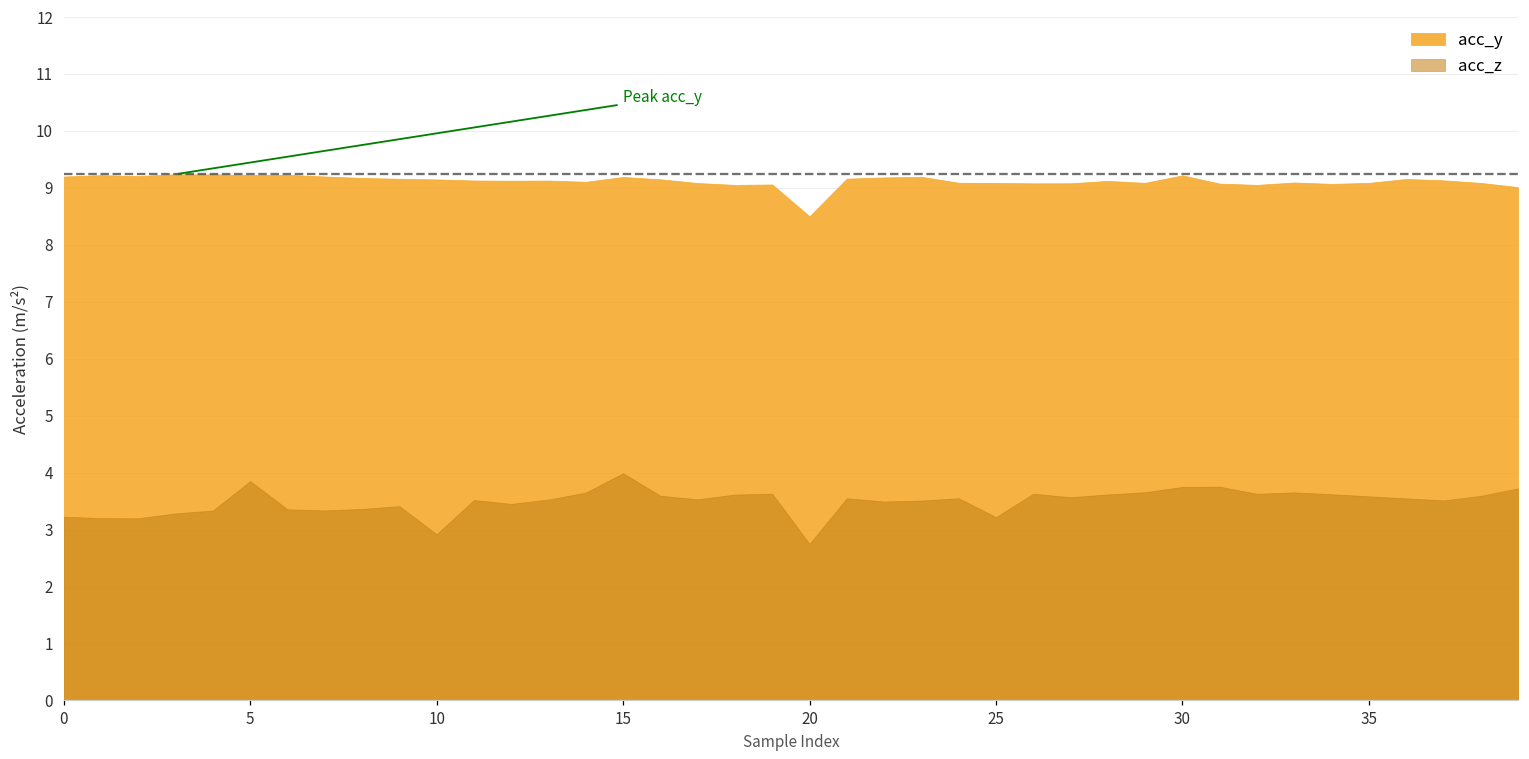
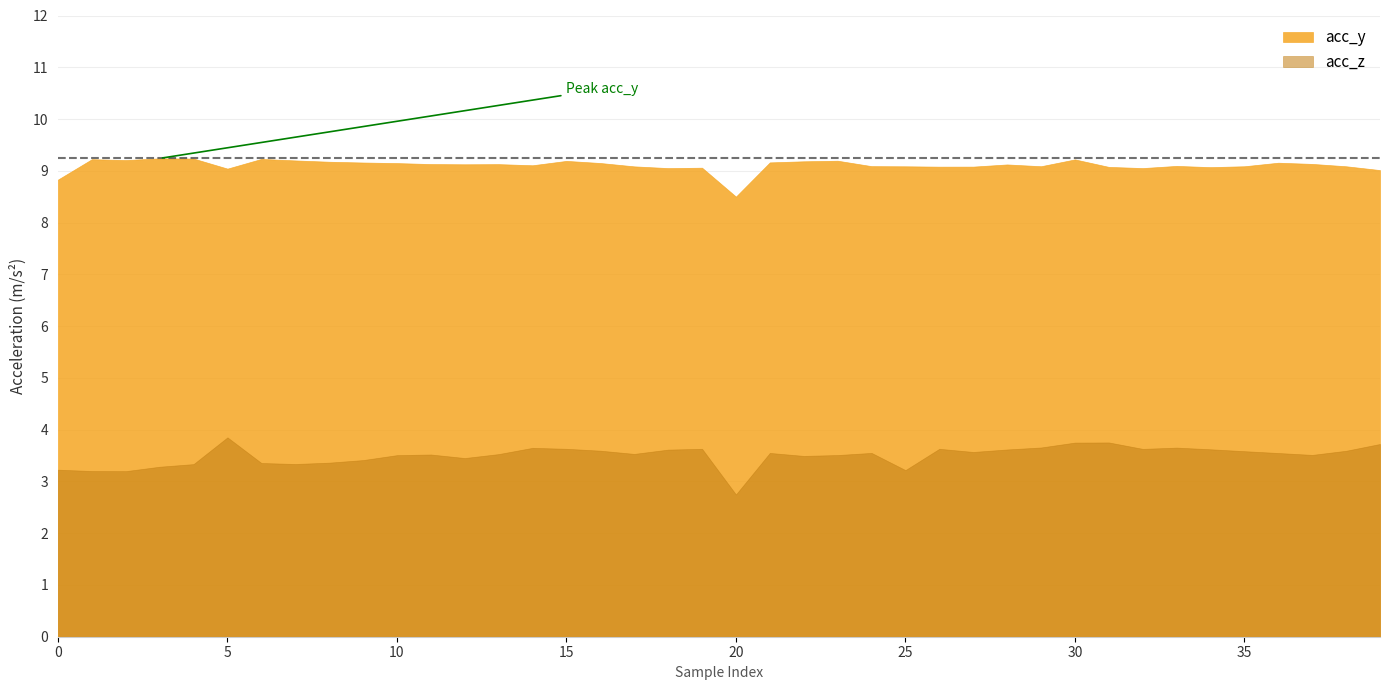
  {
    "acc_y": {
-     "0": 9.2,
-     "5": 9.2,
+     "0": 8.8,
+     "5": 9.0,
      "10": 9.1,
      "15": 9.2,
      "20": 8.5,
      "25": 9.1,
      "30": 9.2,
      "35": 9.1
    },
    "acc_z": {
      "0": 3.2,
      "5": 3.9,
-     "10": 2.9,
-     "15": 4.0,
+     "10": 3.5,
+     "15": 3.6,
      "20": 2.7,
      "25": 3.2,
      "30": 3.8,
      "35": 3.6
    }
  }
